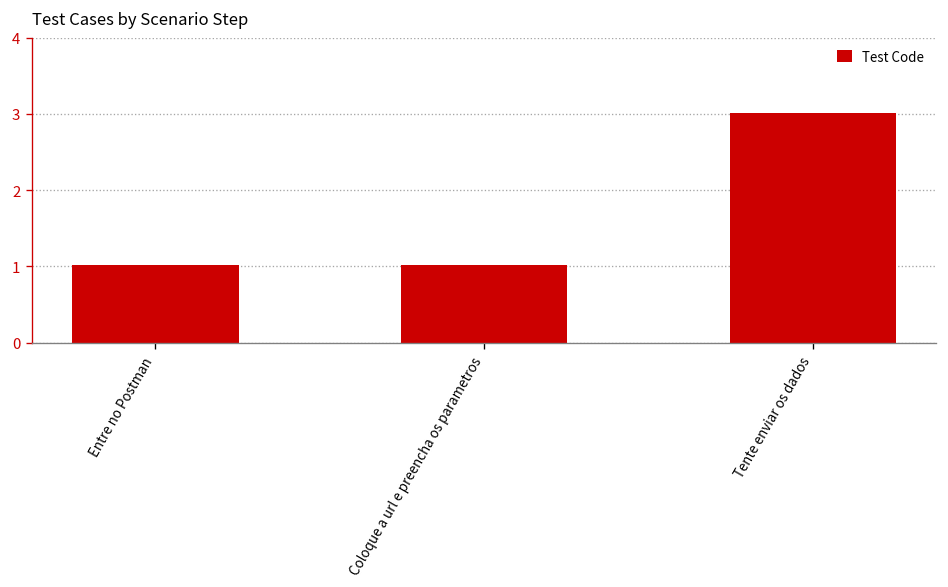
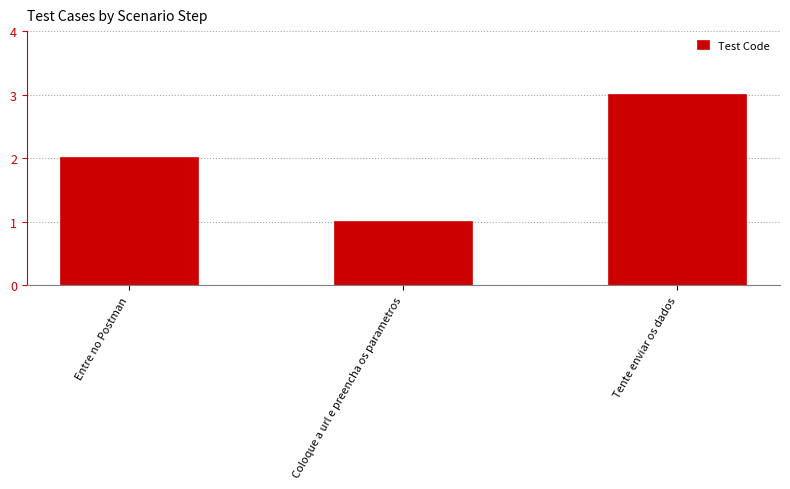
  {
-   "Entre no Postman": 1,
+   "Entre no Postman": 2,
    "Coloque a url e preencha os parametros": 1,
    "Tente enviar os dados": 3
  }
